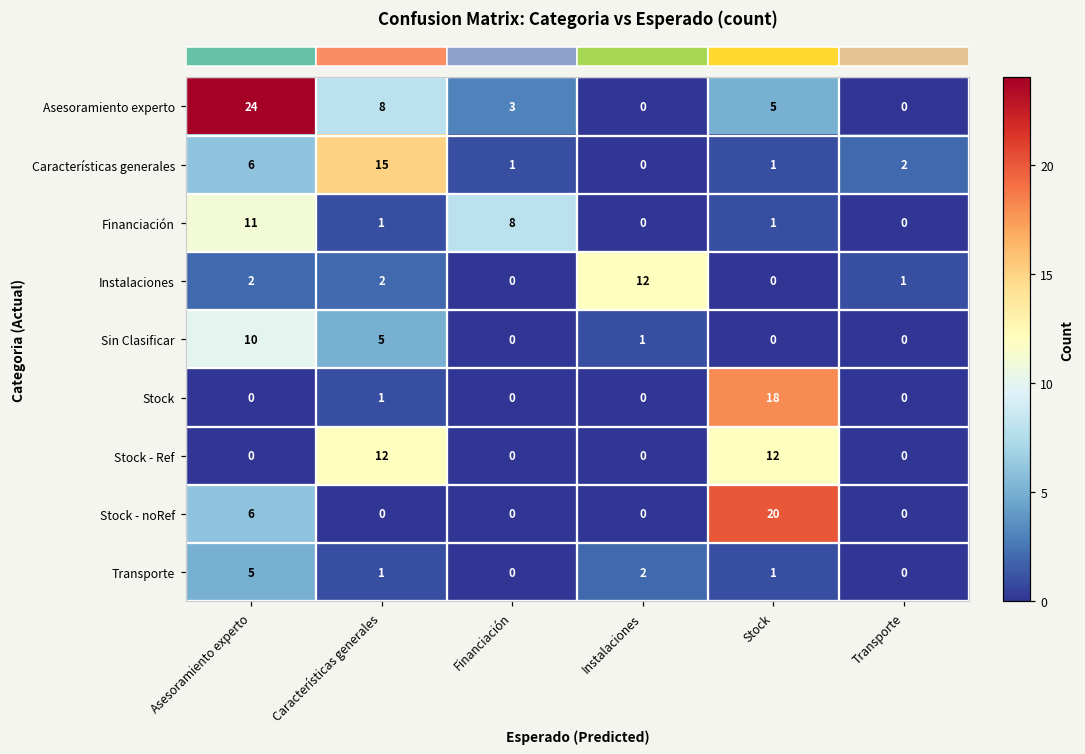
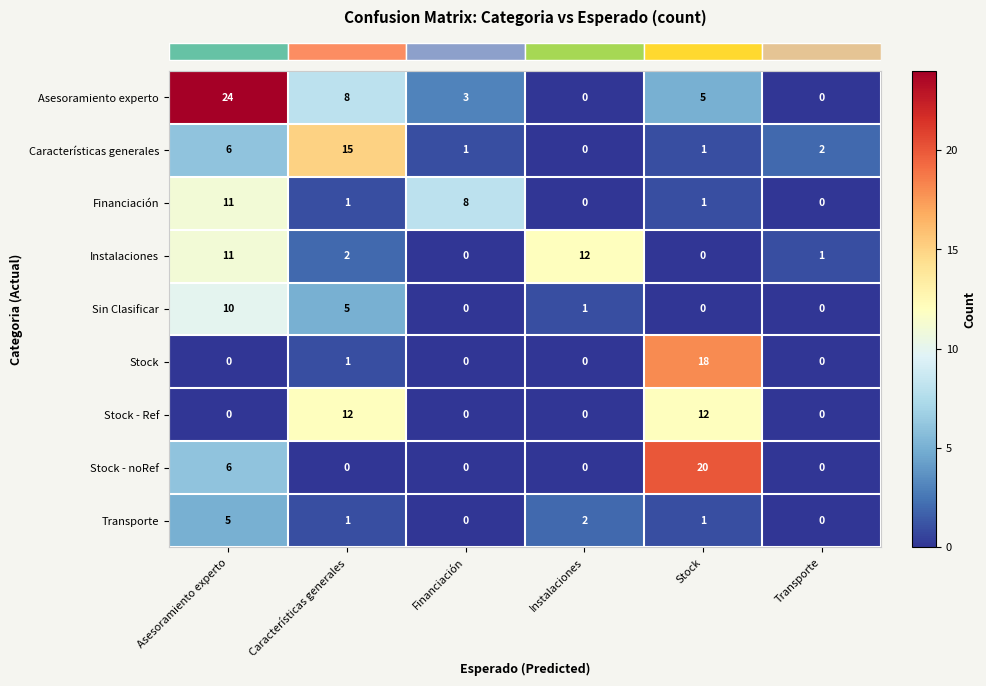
  {
    "Asesoramiento experto": {
      "Asesoramiento experto": 24,
      "Características generales": 8,
      "Financiación": 3,
      "Instalaciones": 0,
      "Stock": 5,
      "Transporte": 0
    },
    "Características generales": {
      "Asesoramiento experto": 6,
      "Características generales": 15,
      "Financiación": 1,
      "Instalaciones": 0,
      "Stock": 1,
      "Transporte": 2
    },
    "Financiación": {
      "Asesoramiento experto": 11,
      "Características generales": 1,
      "Financiación": 8,
      "Instalaciones": 0,
      "Stock": 1,
      "Transporte": 0
    },
    "Instalaciones": {
-     "Asesoramiento experto": 2,
+     "Asesoramiento experto": 11,
      "Características generales": 2,
      "Financiación": 0,
      "Instalaciones": 12,
      "Stock": 0,
      "Transporte": 1
    },
    "Sin Clasificar": {
      "Asesoramiento experto": 10,
      "Características generales": 5,
      "Financiación": 0,
      "Instalaciones": 1,
      "Stock": 0,
      "Transporte": 0
    },
    "Stock": {
      "Asesoramiento experto": 0,
      "Características generales": 1,
      "Financiación": 0,
      "Instalaciones": 0,
      "Stock": 18,
      "Transporte": 0
    },
    "Stock - Ref": {
      "Asesoramiento experto": 0,
      "Características generales": 12,
      "Financiación": 0,
      "Instalaciones": 0,
      "Stock": 12,
      "Transporte": 0
    },
    "Stock - noRef": {
      "Asesoramiento experto": 6,
      "Características generales": 0,
      "Financiación": 0,
      "Instalaciones": 0,
      "Stock": 20,
      "Transporte": 0
    },
    "Transporte": {
      "Asesoramiento experto": 5,
      "Características generales": 1,
      "Financiación": 0,
      "Instalaciones": 2,
      "Stock": 1,
      "Transporte": 0
    }
  }
